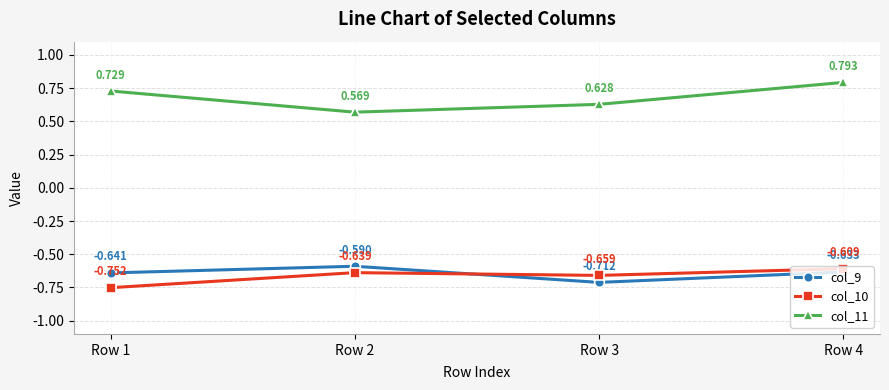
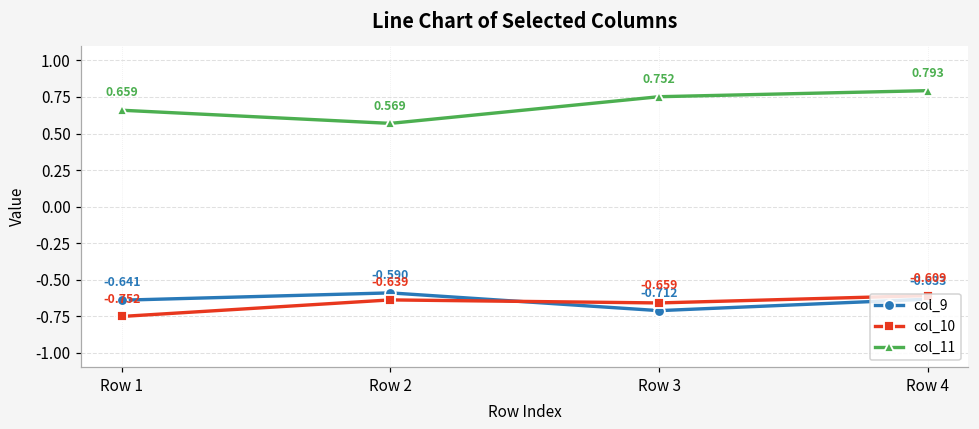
  {
    "col_9": {
      "Row 1": -0.641
    },
    "col_11": {
-     "Row 1": 0.729,
+     "Row 1": 0.659,
      "Row 2": 0.569,
-     "Row 3": 0.628,
+     "Row 3": 0.752,
      "Row 4": 0.793
    }
  }
